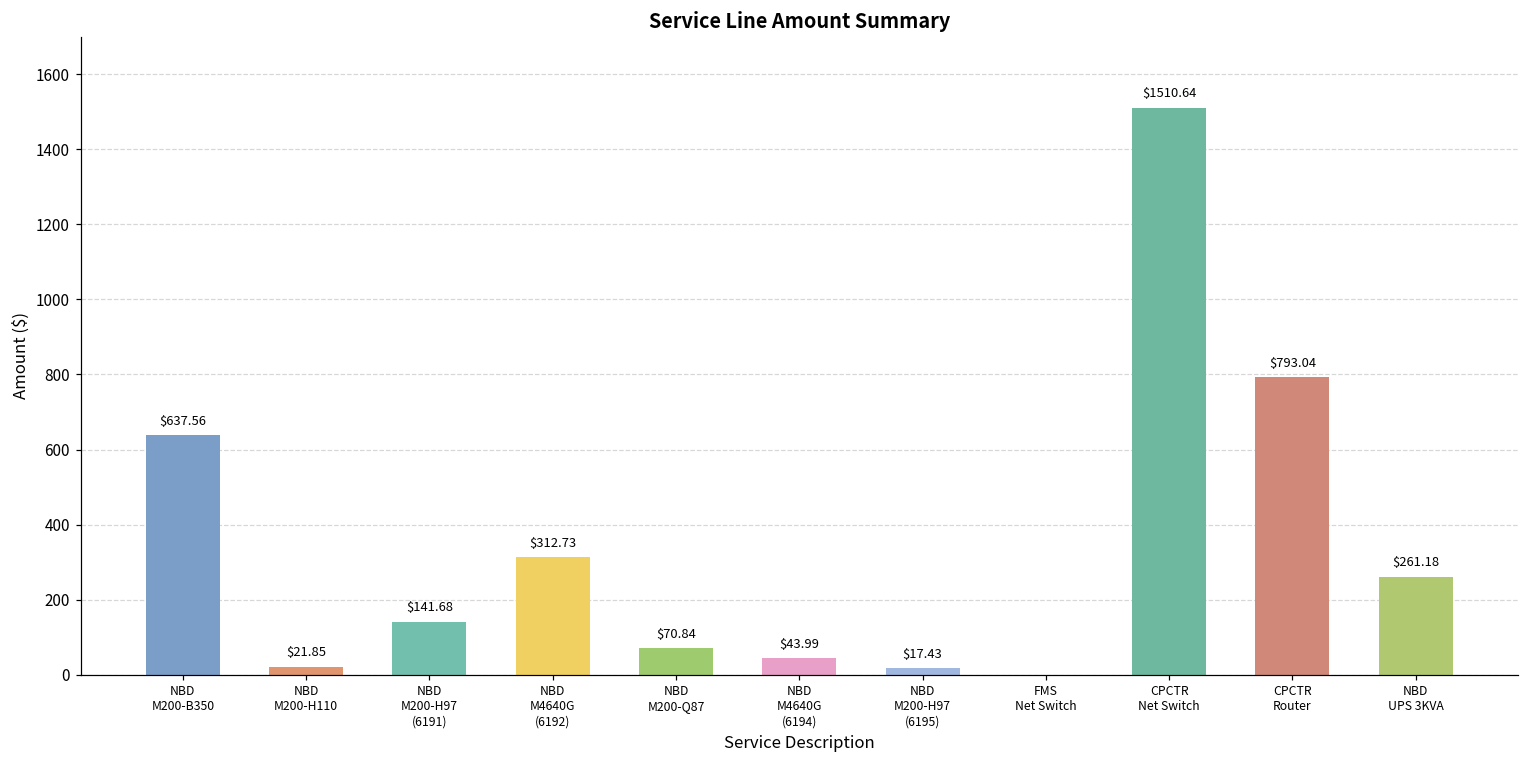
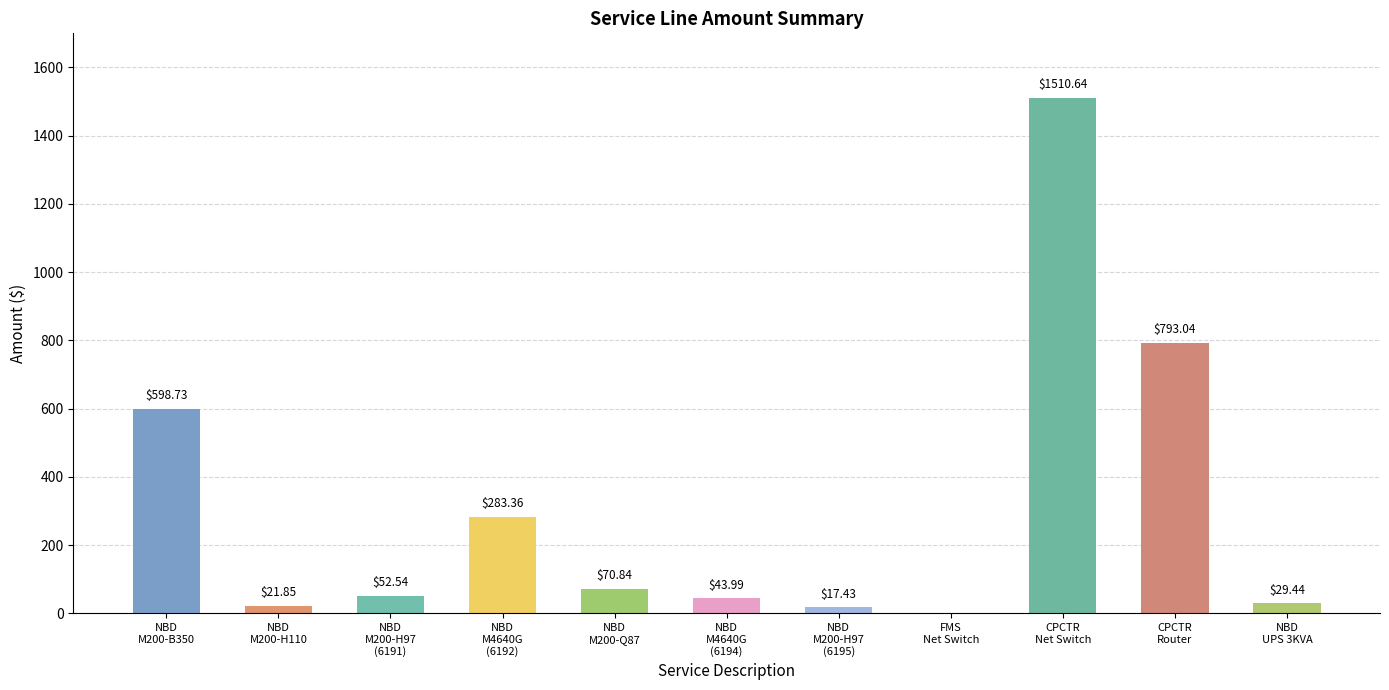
  {
-   "NBD M200-B350": "$637.56",
+   "NBD M200-B350": "$598.73",
    "NBD M200-H110": "$21.85",
-   "NBD M200-H97 (6191)": "$141.68",
-   "NBD M4640G (6192)": "$312.73",
+   "NBD M200-H97 (6191)": "$52.54",
+   "NBD M4640G (6192)": "$283.36",
    "NBD M200-Q87": "$70.84",
    "NBD M4640G (6194)": "$43.99",
    "NBD M200-H97 (6195)": "$17.43",
    "CPCTR Net Switch": "$1510.64",
    "CPCTR Router": "$793.04",
-   "NBD UPS 3KVA": "$261.18"
+   "NBD UPS 3KVA": "$29.44"
  }
